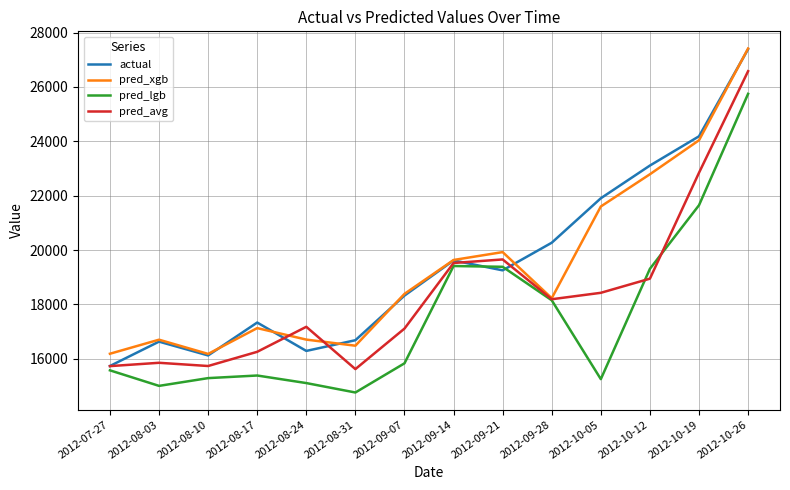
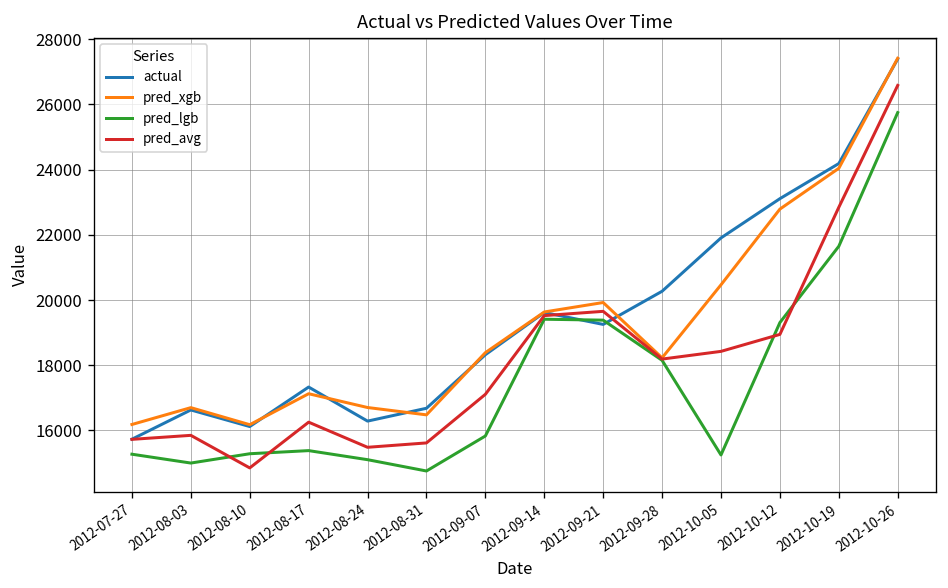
  {
    "actual": {
      "2012-08-17": 17300,
      "2012-08-24": 16300,
      "2012-08-31": 16700,
      "2012-09-21": 19300,
      "2012-09-28": 20300,
      "2012-10-05": 21900,
      "2012-10-12": 23100,
      "2012-10-19": 24200
    },
    "pred_xgb": {
      "2012-07-27": 16200,
      "2012-08-17": 17100,
      "2012-08-24": 16700,
      "2012-08-31": 16500,
      "2012-09-21": 19900,
-     "2012-10-05": 21600,
+     "2012-10-05": 20500,
      "2012-10-12": 22800,
      "2012-10-19": 24000
    },
    "pred_lgb": {
-     "2012-07-27": 15600,
+     "2012-07-27": 15300,
      "2012-08-03": 15000,
      "2012-08-10": 15300,
      "2012-08-17": 15400,
      "2012-08-24": 15100,
      "2012-08-31": 14800,
      "2012-09-07": 15800,
      "2012-09-14": 19400,
      "2012-09-21": 19400,
      "2012-10-05": 15200,
      "2012-10-12": 19300,
      "2012-10-19": 21600,
      "2012-10-26": 25700
    },
    "pred_avg": {
      "2012-08-03": 15800,
-     "2012-08-10": 15700,
+     "2012-08-10": 14900,
      "2012-08-17": 16300,
-     "2012-08-24": 17200,
+     "2012-08-24": 15500,
      "2012-08-31": 15600,
      "2012-09-07": 17100,
      "2012-09-14": 19500,
      "2012-09-21": 19700,
      "2012-10-05": 18400,
      "2012-10-12": 18900,
      "2012-10-19": 22800,
      "2012-10-26": 26600
    }
  }
